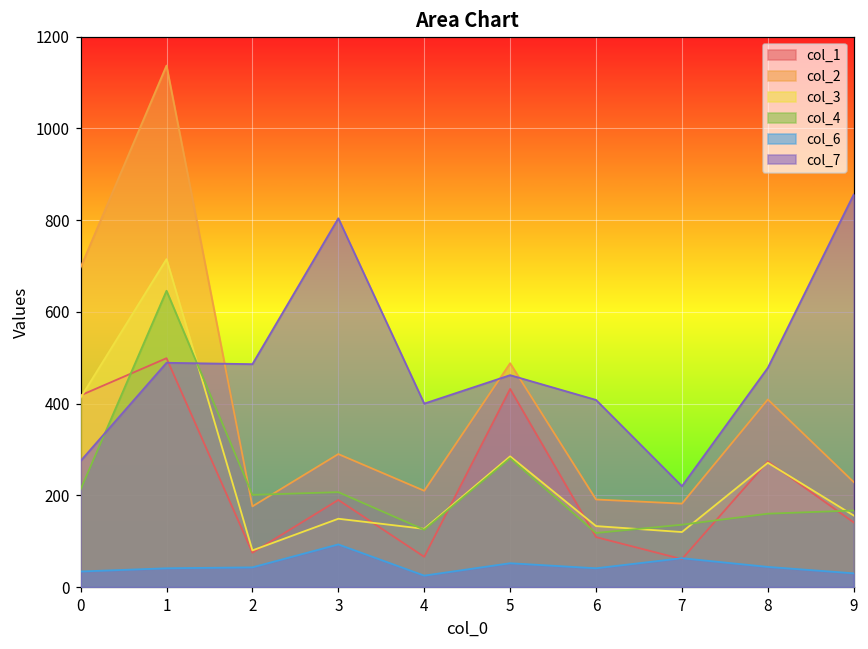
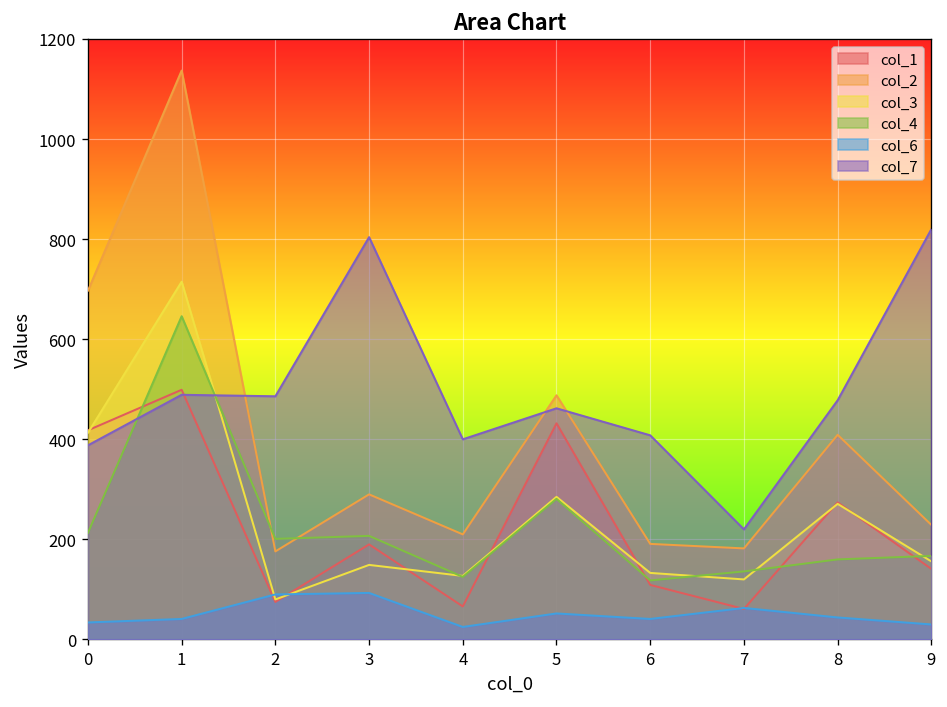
  {
    "col_1": {
      "1": 500,
      "3": 190,
      "4": 70,
      "5": 430,
      "6": 110,
      "9": 140
    },
    "col_4": {
      "0": 210,
      "1": 650,
      "2": 200,
      "3": 210,
      "6": 120,
      "7": 140,
      "8": 160,
      "9": 170
    },
    "col_6": {
      "0": 30,
      "1": 40,
-     "2": 40,
+     "2": 90,
      "3": 90,
      "4": 30,
      "5": 50,
      "6": 40,
      "8": 40,
      "9": 30
    },
    "col_7": {
-     "0": 280,
+     "0": 390,
      "1": 490,
      "2": 490,
      "3": 800,
      "4": 400,
      "5": 460,
      "6": 410,
      "7": 220,
      "8": 480,
-     "9": 860
+     "9": 820
    }
  }
